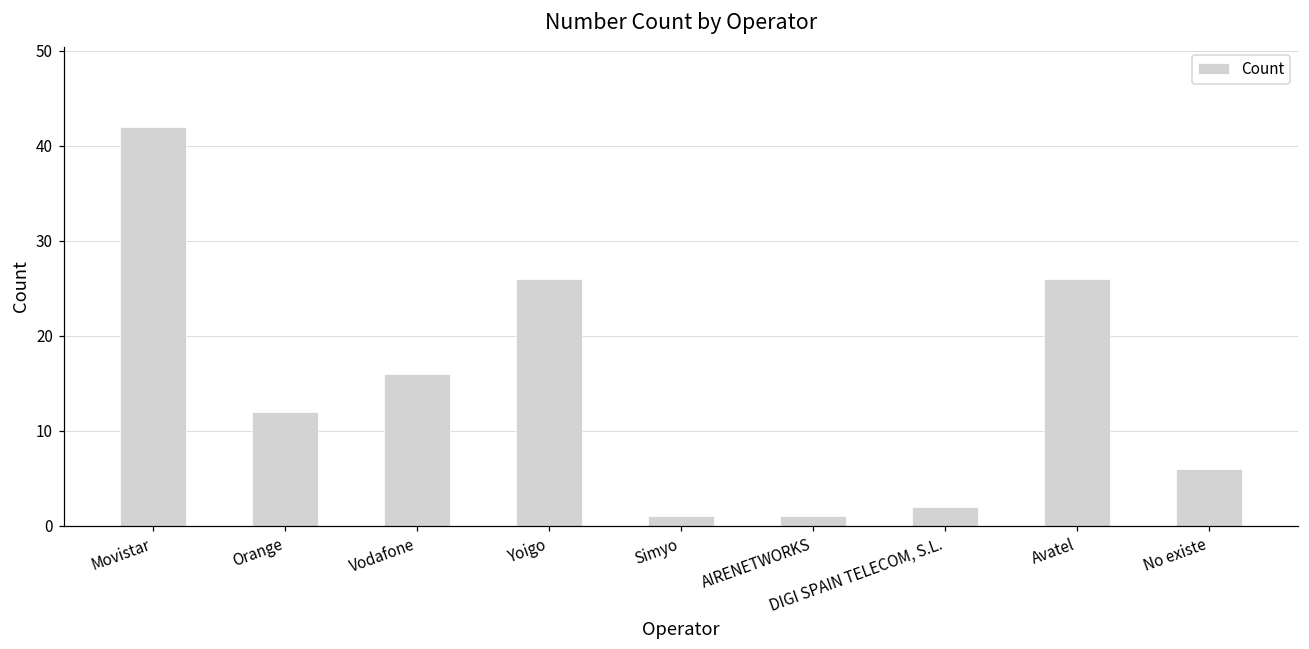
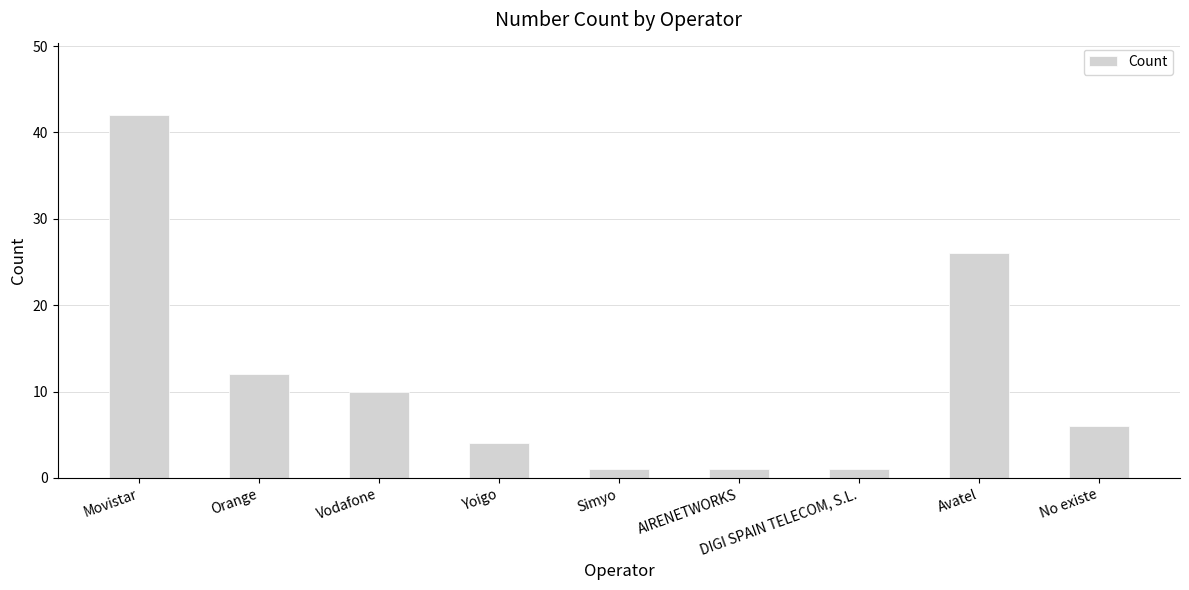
  {
    "Movistar": 42,
    "Orange": 12,
-   "Vodafone": 16,
-   "Yoigo": 26,
+   "Vodafone": 10,
+   "Yoigo": 4,
    "Simyo": 1,
    "AIRENETWORKS": 1,
-   "DIGI SPAIN TELECOM, S.L.": 2,
+   "DIGI SPAIN TELECOM, S.L.": 1,
    "Avatel": 26,
    "No existe": 6
  }
